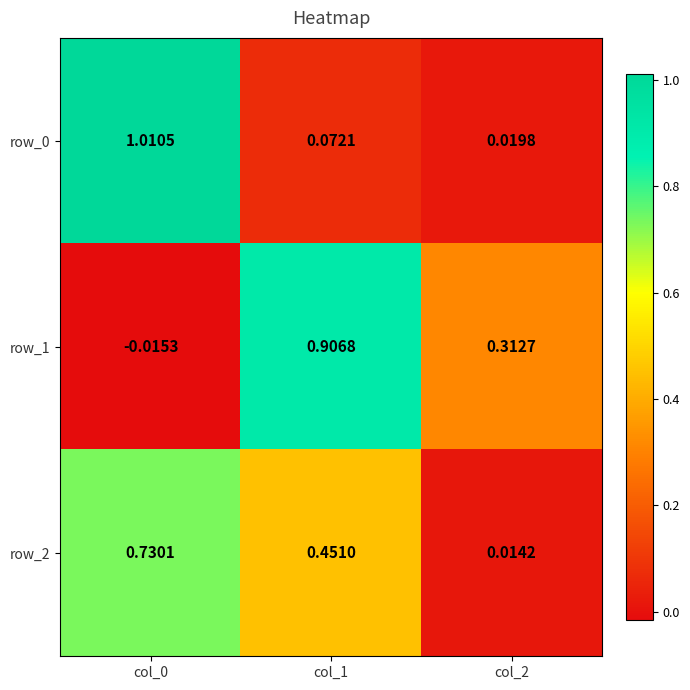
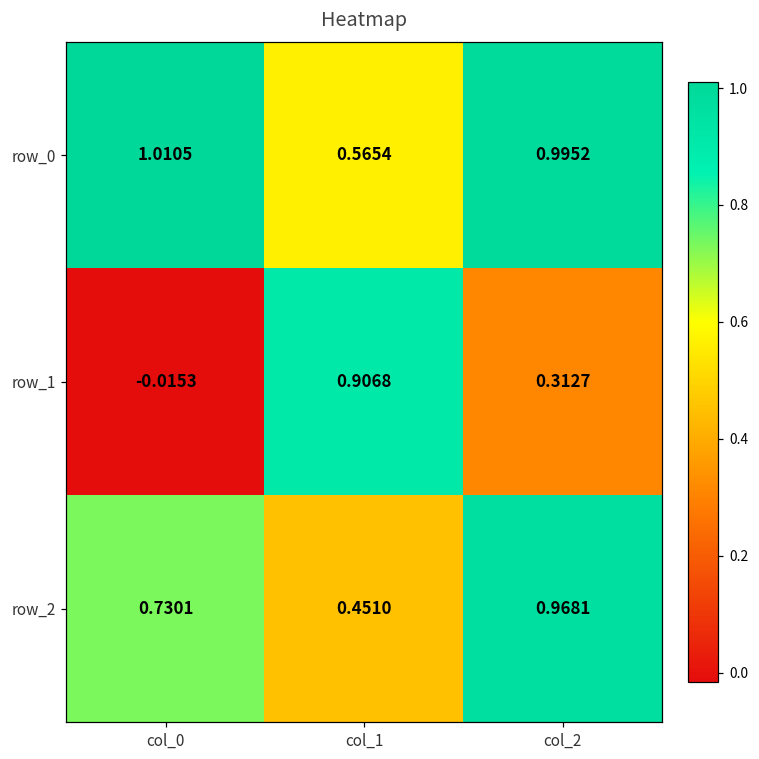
  {
    "row_0": {
      "col_0": 1.0105,
-     "col_1": 0.0721,
-     "col_2": 0.0198
+     "col_1": 0.5654,
+     "col_2": 0.9952
    },
    "row_1": {
      "col_0": -0.0153,
      "col_1": 0.9068,
      "col_2": 0.3127
    },
    "row_2": {
      "col_0": 0.7301,
      "col_1": 0.4510,
-     "col_2": 0.0142
+     "col_2": 0.9681
    }
  }
